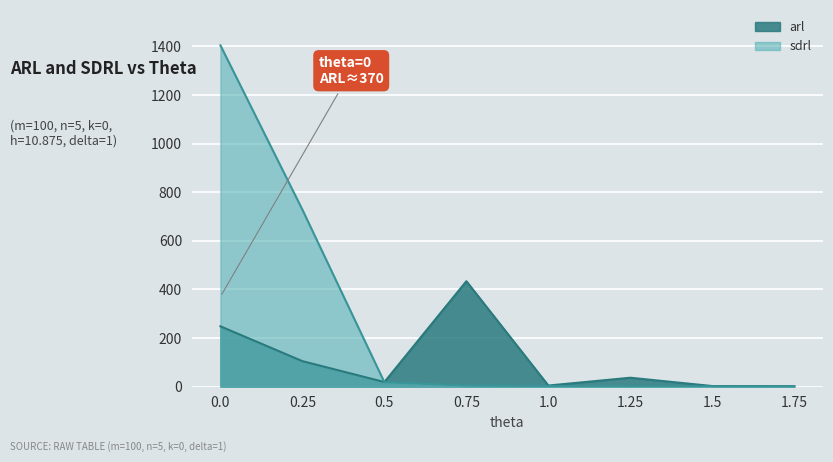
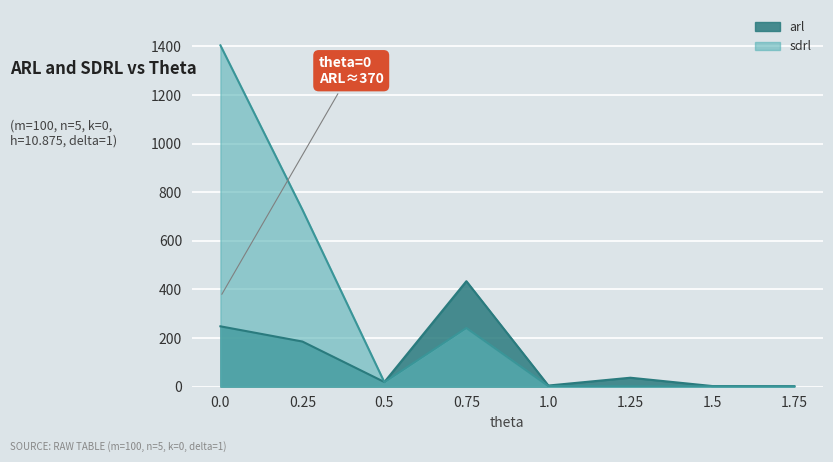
  {
    "arl": {
      "0.0": 250,
-     "0.25": 100,
+     "0.25": 190,
      "0.75": 430,
      "1.25": 40
    },
    "sdrl": {
      "0.0": 1400,
-     "0.75": 0,
+     "0.75": 240,
      "1.25": 0
    }
  }
